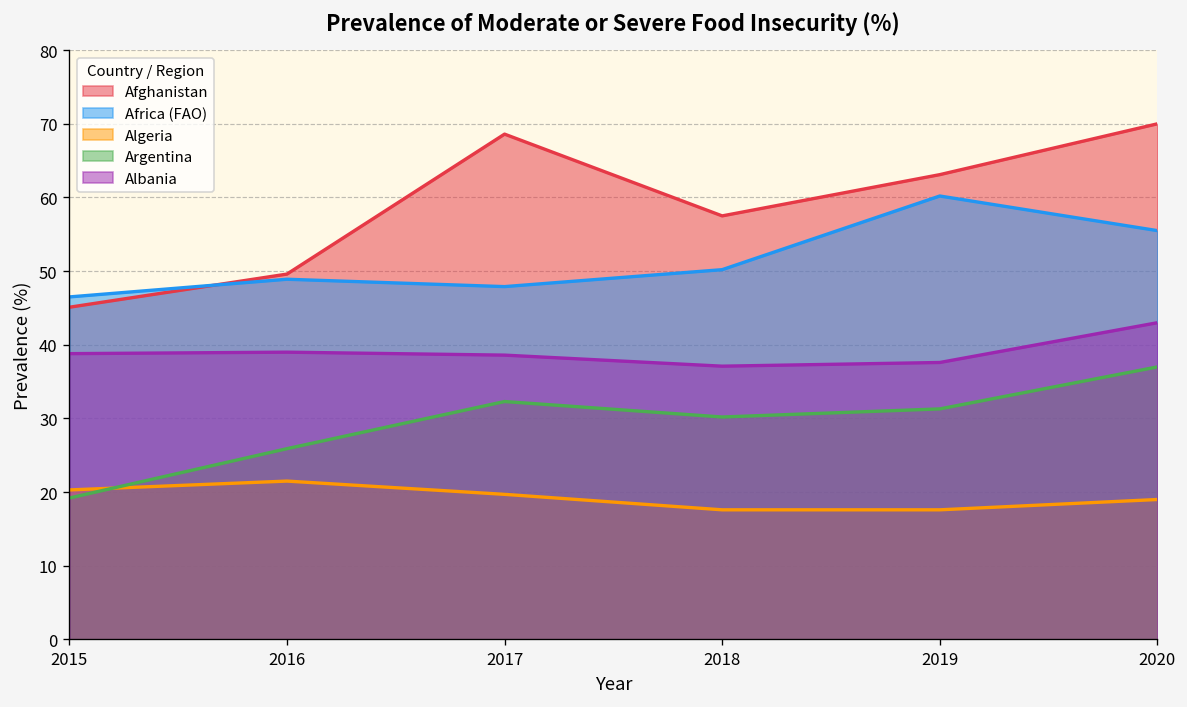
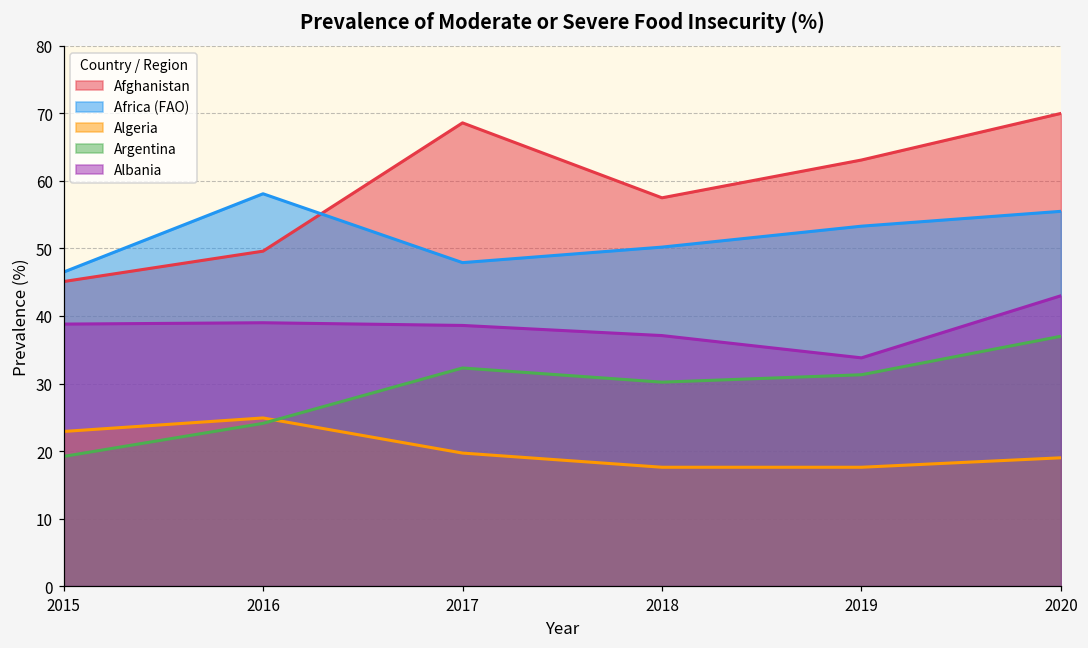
  {
    "Afghanistan": {
      "2015": 45,
      "2016": 50,
      "2017": 69,
      "2018": 58,
      "2019": 63,
      "2020": 70
    },
    "Africa (FAO)": {
      "2015": 47,
-     "2016": 49,
+     "2016": 58,
      "2017": 48,
      "2018": 50,
-     "2019": 60,
+     "2019": 53,
      "2020": 56
    },
    "Algeria": {
-     "2015": 20,
-     "2016": 22,
+     "2015": 23,
+     "2016": 25,
      "2017": 20,
      "2018": 18,
      "2019": 18,
      "2020": 19
    },
    "Argentina": {
      "2015": 19,
-     "2016": 26,
+     "2016": 24,
      "2017": 32,
      "2018": 30,
      "2019": 31,
      "2020": 37
    },
    "Albania": {
      "2015": 39,
      "2016": 39,
      "2017": 39,
      "2018": 37,
-     "2019": 38,
+     "2019": 34,
      "2020": 43
    }
  }
